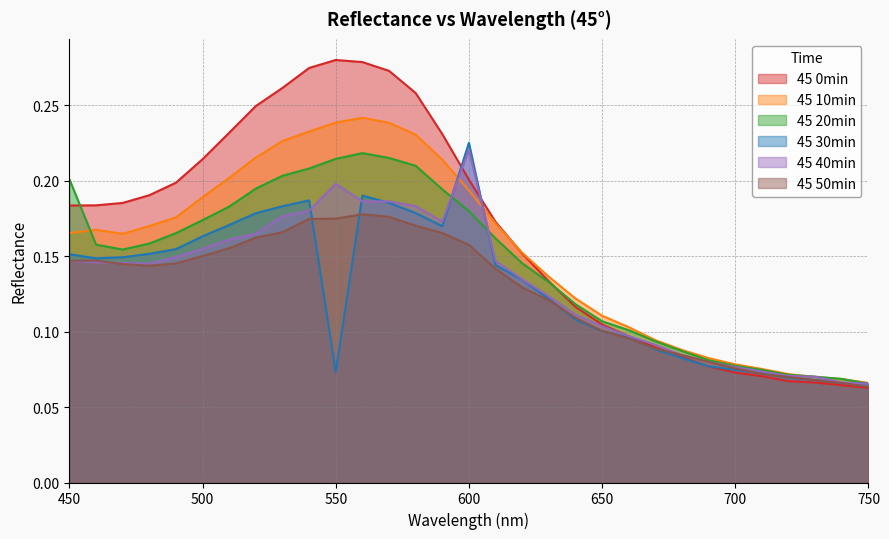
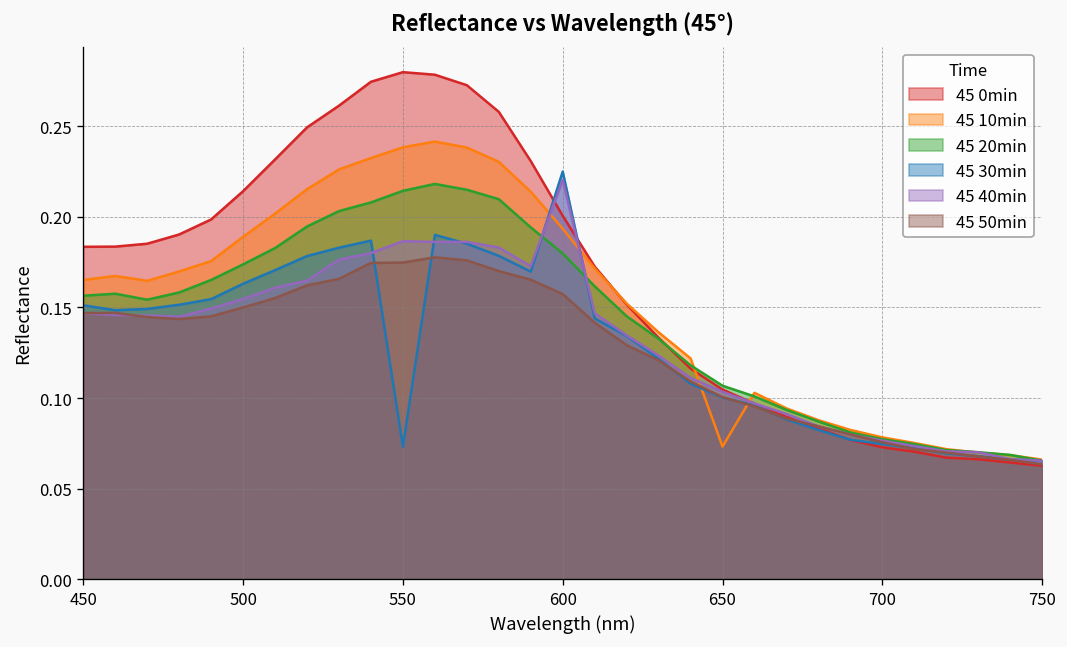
  {
    "45 0min": {
      "450": 0.184,
      "500": 0.214,
      "550": 0.280,
      "600": 0.201,
      "700": 0.073
    },
    "45 10min": {
      "450": 0.165,
      "500": 0.189,
      "550": 0.238,
      "600": 0.194,
-     "650": 0.111
+     "650": 0.073
    },
    "45 20min": {
-     "450": 0.201,
+     "450": 0.157,
      "500": 0.174,
      "550": 0.214,
      "600": 0.180,
      "650": 0.107
    },
    "45 30min": {
      "450": 0.151,
      "500": 0.163,
      "550": 0.073,
      "600": 0.225
    },
    "45 40min": {
      "500": 0.155,
-     "550": 0.198,
+     "550": 0.187,
      "600": 0.220
    },
    "45 50min": {
      "500": 0.150,
      "550": 0.175,
      "600": 0.157
    }
  }
